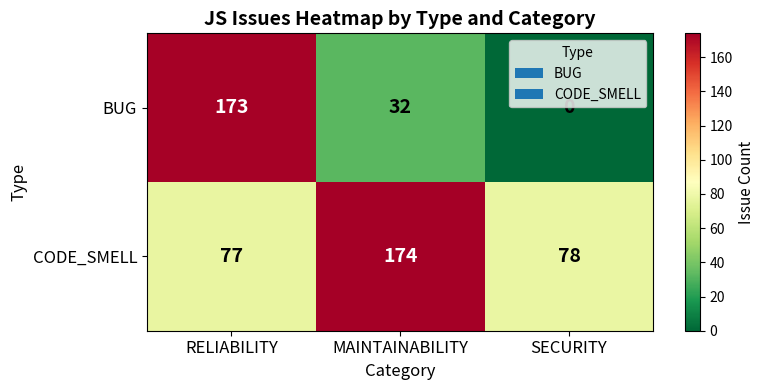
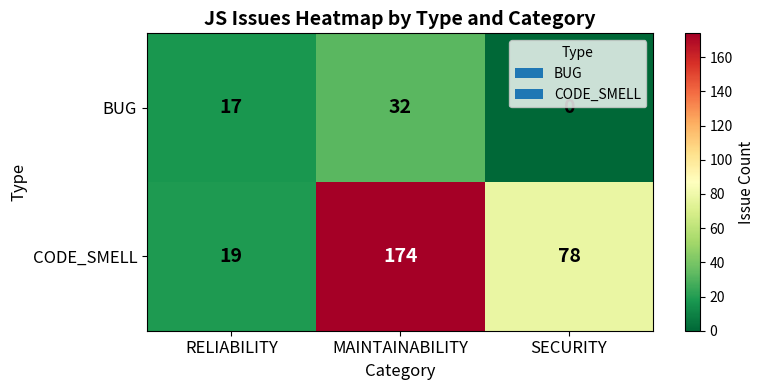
  {
    "BUG": {
-     "RELIABILITY": 173,
+     "RELIABILITY": 17,
      "MAINTAINABILITY": 32
    },
    "CODE_SMELL": {
-     "RELIABILITY": 77,
+     "RELIABILITY": 19,
      "MAINTAINABILITY": 174,
      "SECURITY": 78
    }
  }
